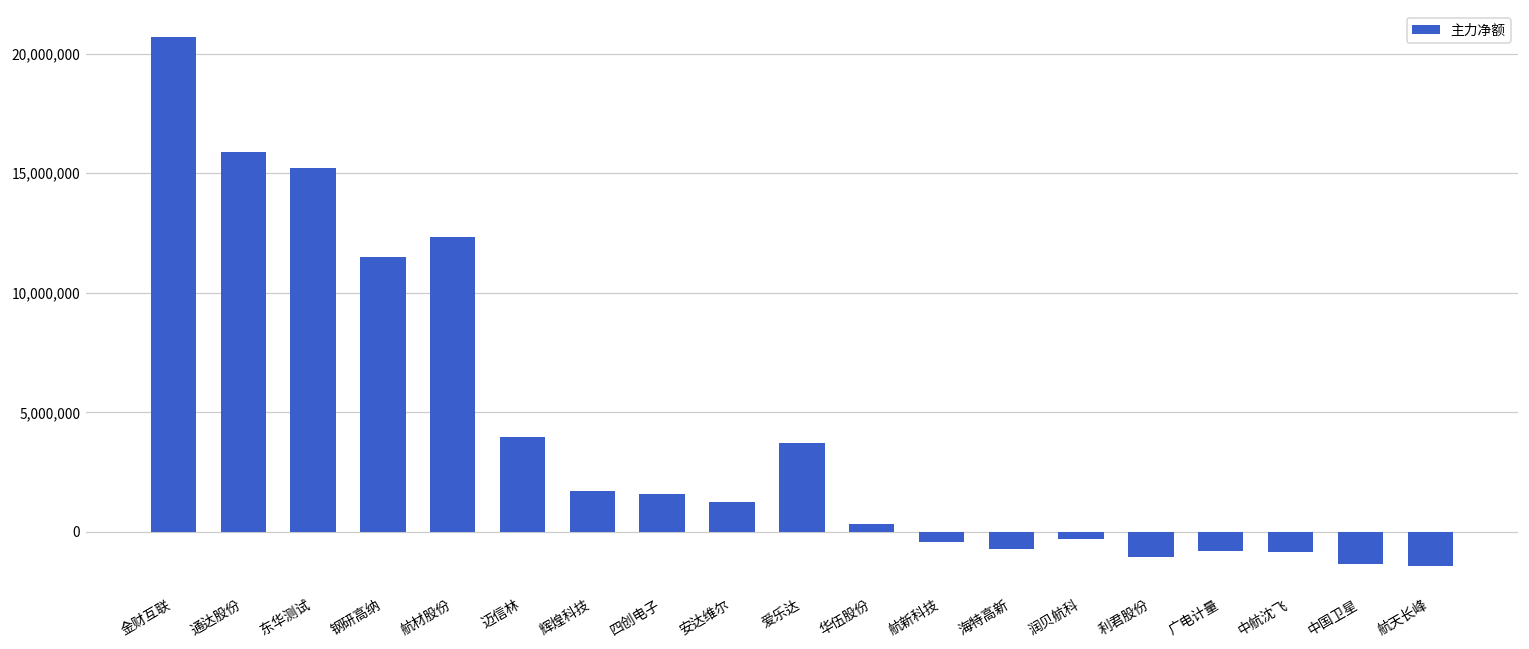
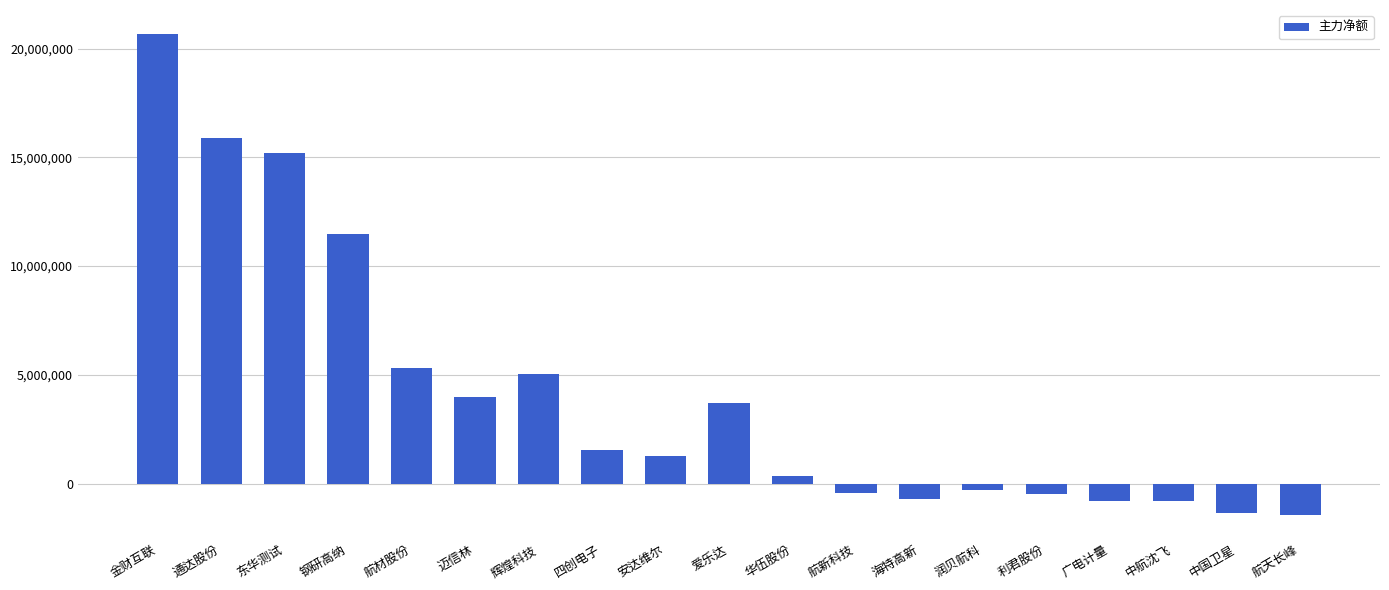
  {
    "金财互联": "20,700,000",
    "通达股份": "15,900,000",
    "东华测试": "15,200,000",
    "钢研高纳": "11,500,000",
-   "航材股份": "12,300,000",
+   "航材股份": "5,300,000",
    "迈信林": "4,000,000",
-   "辉煌科技": "1,700,000",
+   "辉煌科技": "5,100,000",
    "四创电子": "1,600,000",
    "安达维尔": "1,200,000",
    "爱乐达": "3,700,000",
    "华伍股份": "300,000",
    "航新科技": "-400,000",
    "海特高新": "-700,000",
    "润贝航科": "-300,000",
-   "利君股份": "-1,000,000",
+   "利君股份": "-500,000",
    "广电计量": "-800,000",
    "中航沈飞": "-800,000",
    "中国卫星": "-1,300,000",
    "航天长峰": "-1,400,000"
  }
